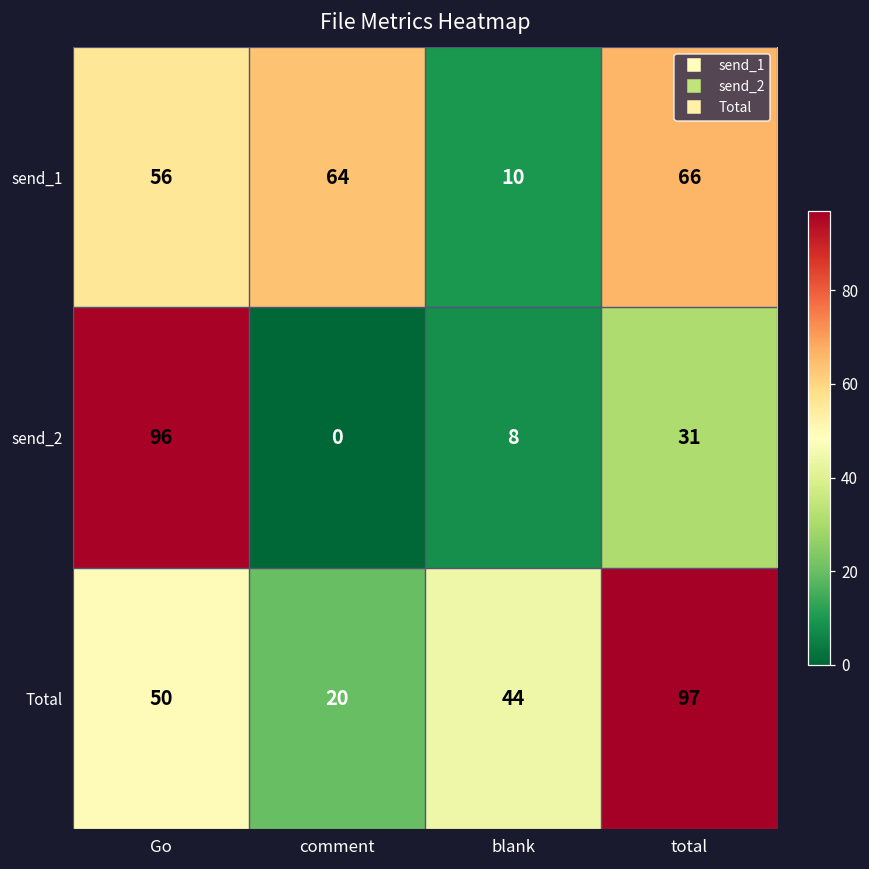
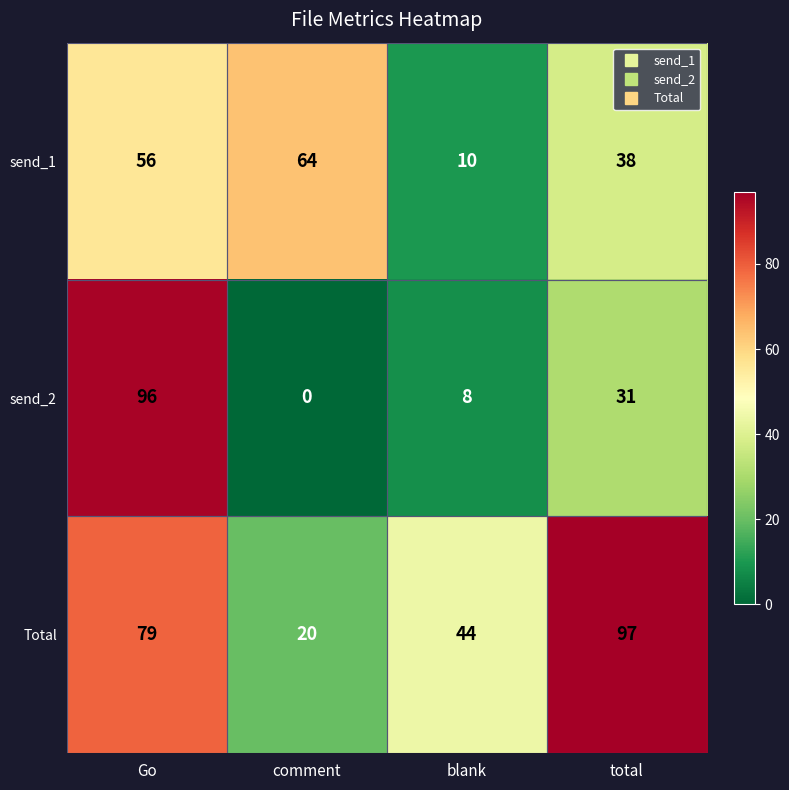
  {
    "send_1": {
      "Go": 56,
      "comment": 64,
      "blank": 10,
-     "total": 66
+     "total": 38
    },
    "send_2": {
      "Go": 96,
      "comment": 0,
      "blank": 8,
      "total": 31
    },
    "Total": {
-     "Go": 50,
+     "Go": 79,
      "comment": 20,
      "blank": 44,
      "total": 97
    }
  }
